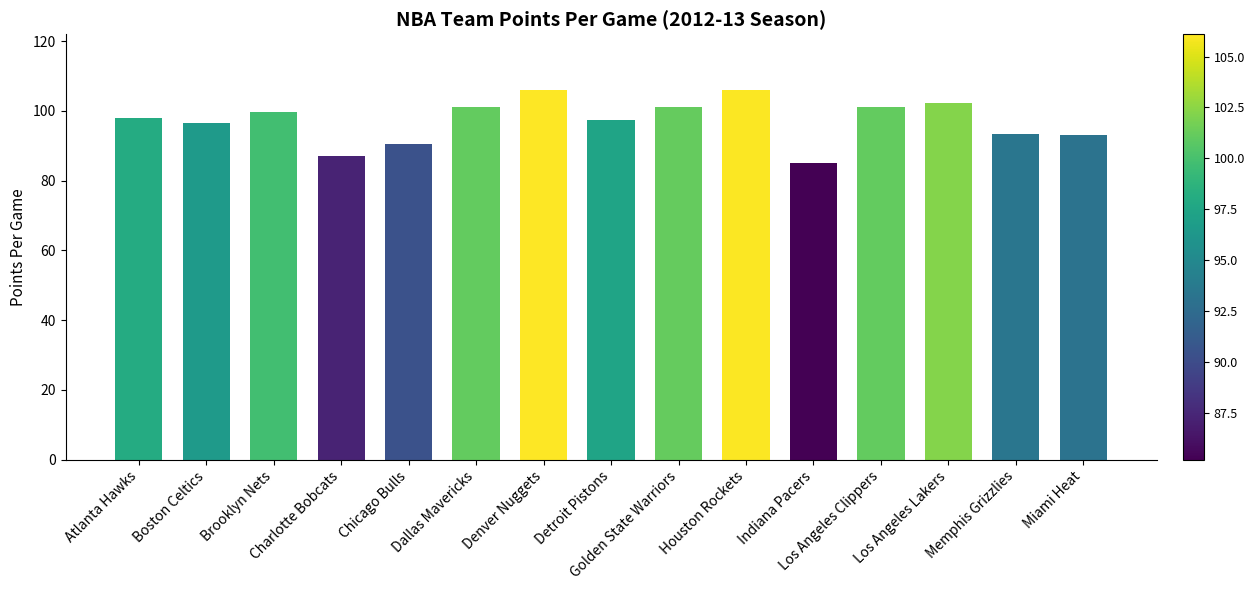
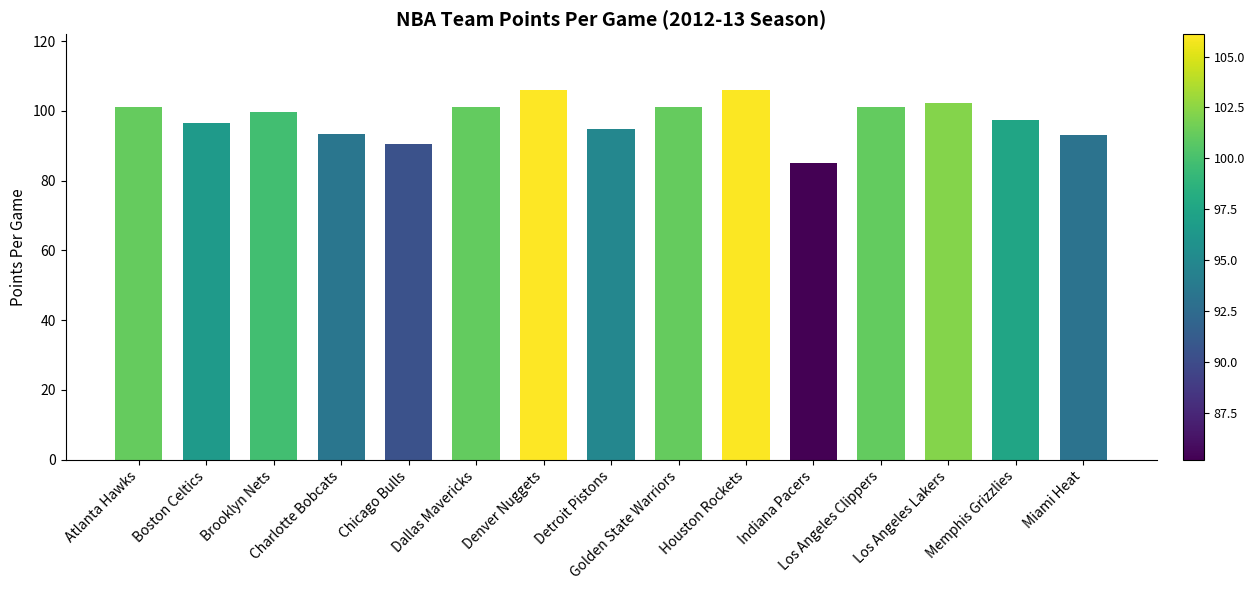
  {
-   "Atlanta Hawks": 98,
+   "Atlanta Hawks": 101,
    "Boston Celtics": 97,
    "Brooklyn Nets": 100,
-   "Charlotte Bobcats": 87,
+   "Charlotte Bobcats": 93,
    "Chicago Bulls": 91,
    "Dallas Mavericks": 101,
    "Denver Nuggets": 106,
-   "Detroit Pistons": 97,
+   "Detroit Pistons": 95,
    "Golden State Warriors": 101,
    "Houston Rockets": 106,
    "Indiana Pacers": 85,
    "Los Angeles Clippers": 101,
    "Los Angeles Lakers": 102,
-   "Memphis Grizzlies": 93,
+   "Memphis Grizzlies": 98,
    "Miami Heat": 93
  }
